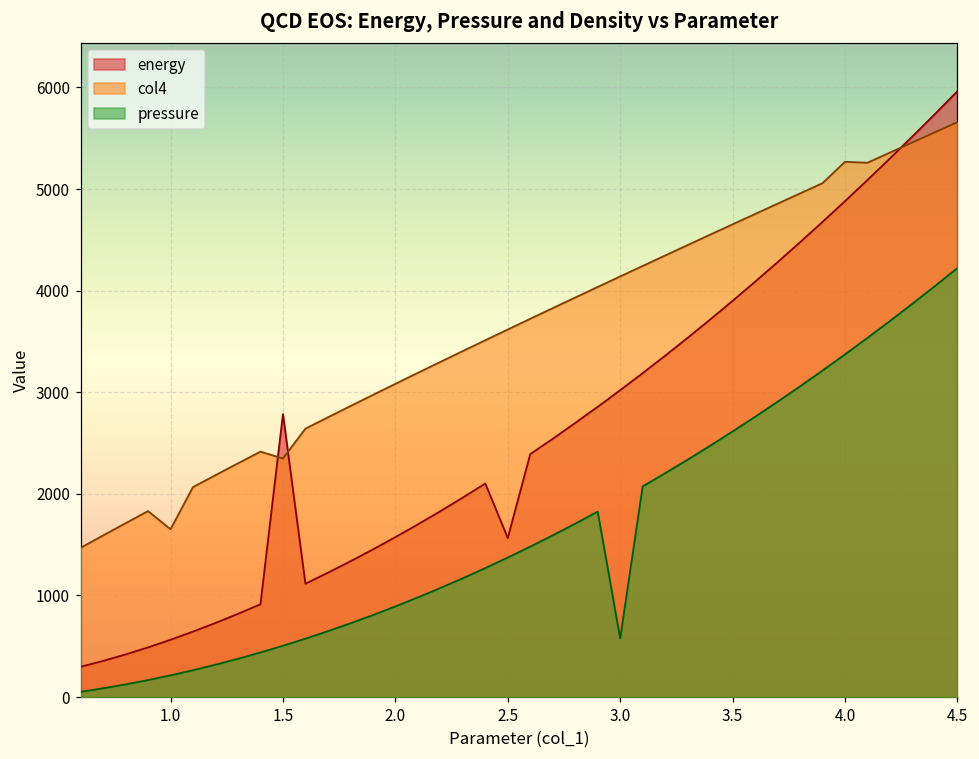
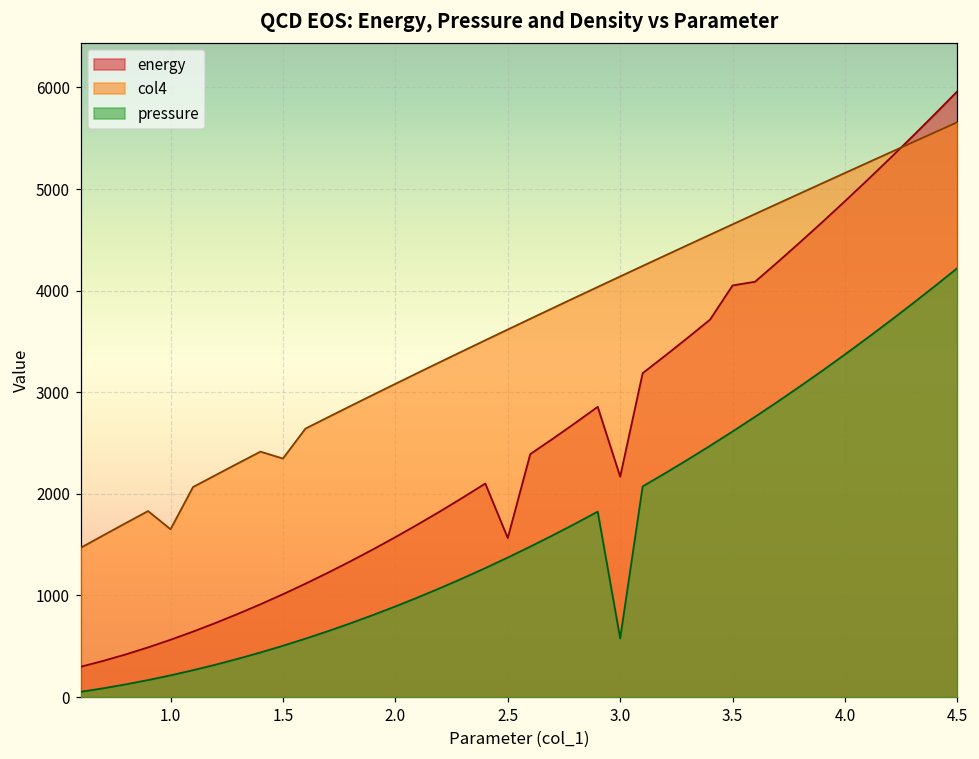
  {
    "energy": {
      "1.0": 600,
-     "1.5": 2800,
+     "1.5": 1000,
      "2.0": 1600,
      "2.5": 1600,
-     "3.0": 3000,
-     "3.5": 3900,
+     "3.0": 2200,
+     "3.5": 4100,
      "4.0": 4900,
      "4.5": 6000
    },
    "col4": {
      "1.0": 1700,
      "1.5": 2300,
      "2.0": 3100,
      "2.5": 3600,
      "3.0": 4100,
      "3.5": 4700,
-     "4.0": 5300,
+     "4.0": 5200,
      "4.5": 5700
    },
    "pressure": {
      "1.0": 200,
      "1.5": 500,
      "2.0": 900,
      "2.5": 1400,
      "3.0": 600,
      "3.5": 2600,
      "4.0": 3400,
      "4.5": 4200
    }
  }
